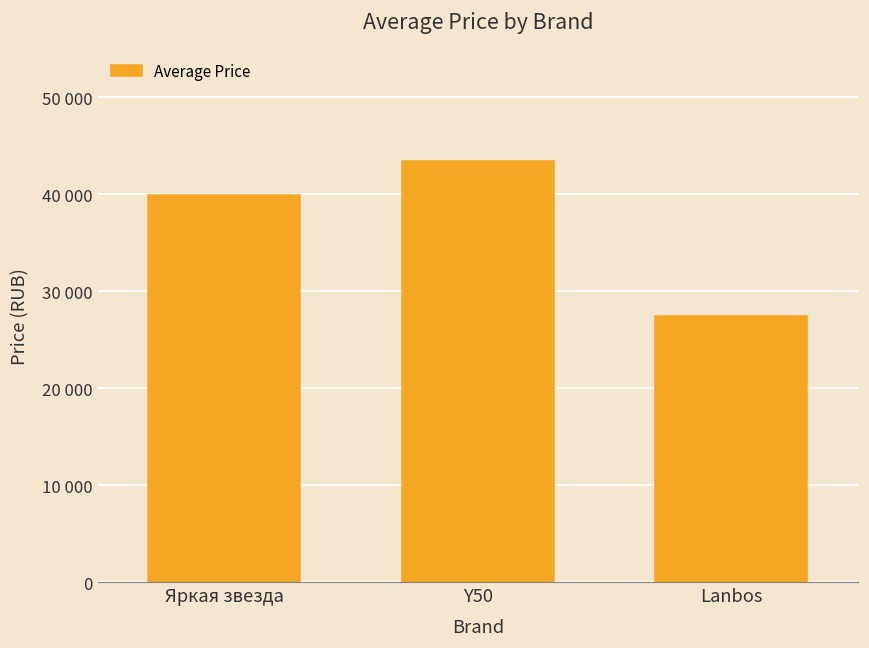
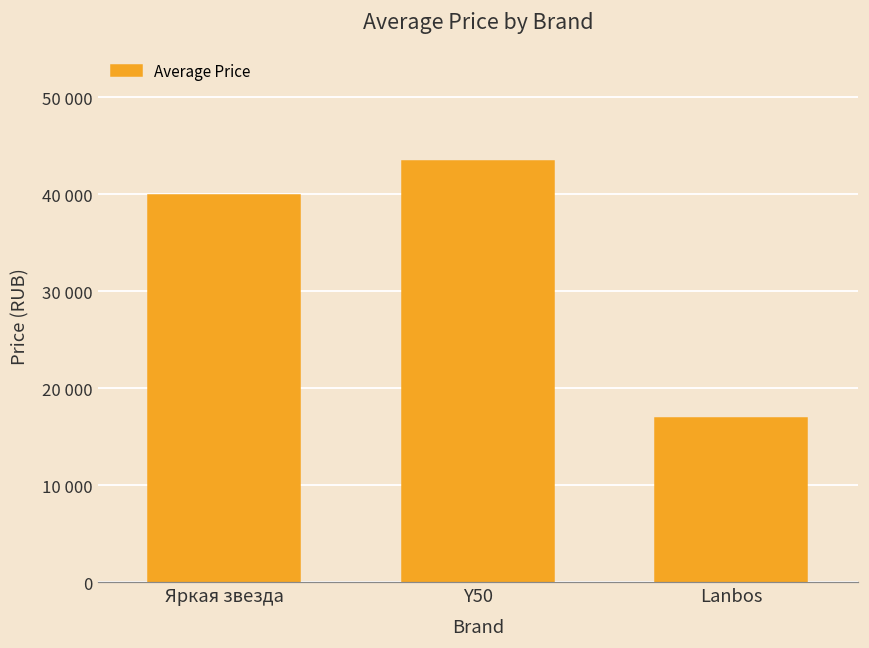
  {
    "Яркая звезда": 40000,
    "Y50": 43000,
-   "Lanbos": 27000
+   "Lanbos": 17000
  }
